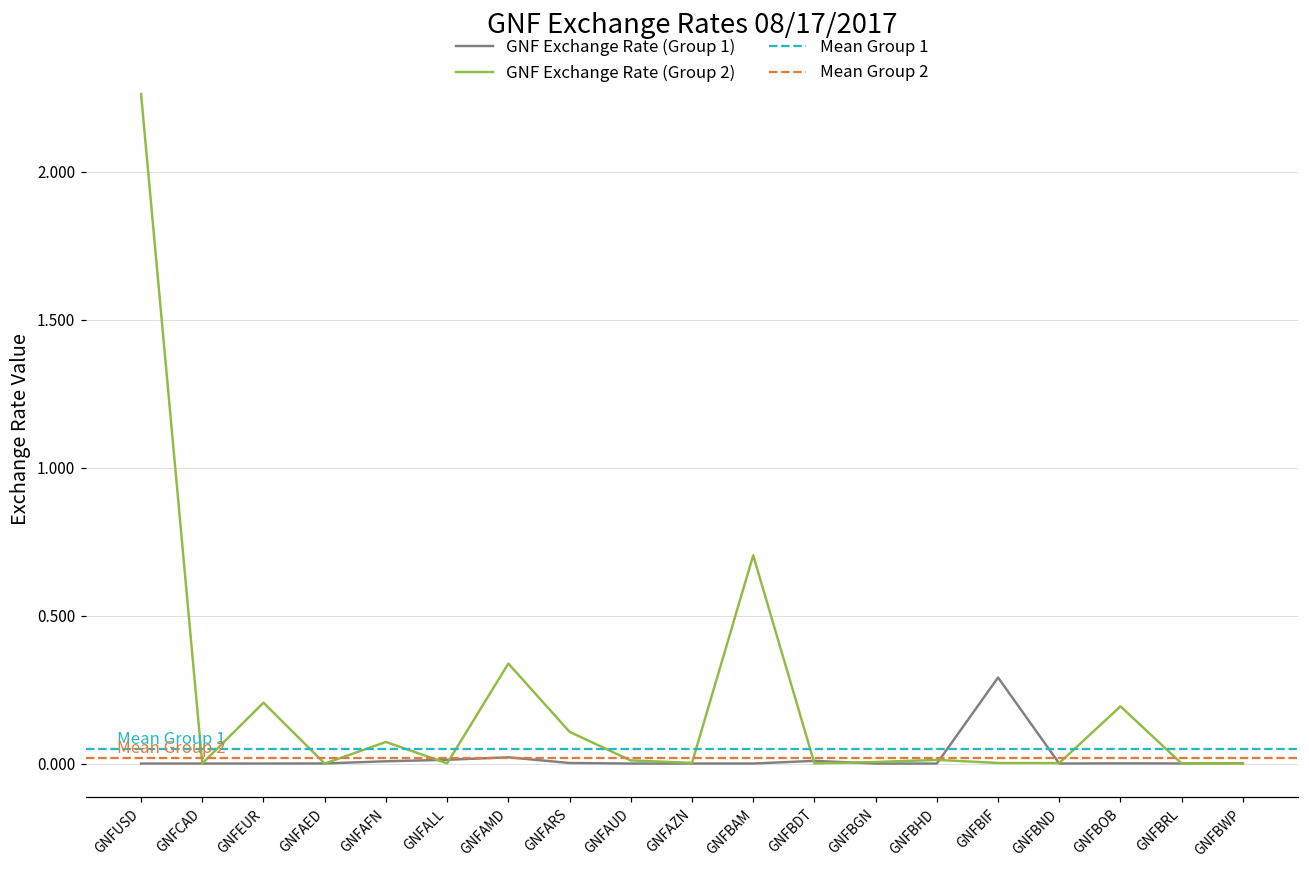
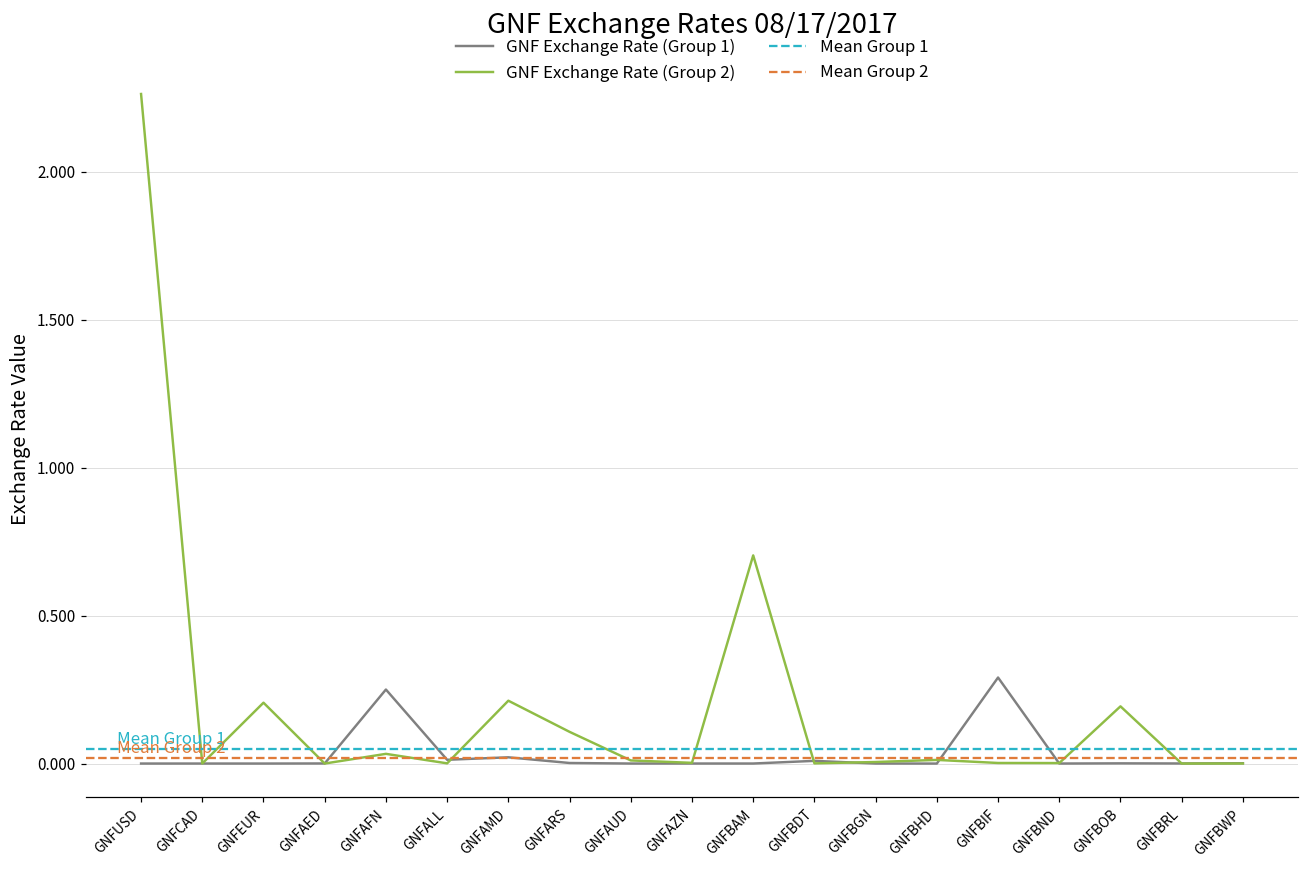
  {
    "GNF Exchange Rate (Group 1)": {
      "GNFEUR": 0.00,
-     "GNFAFN": 0.01,
+     "GNFAFN": 0.25,
      "GNFALL": 0.01,
      "GNFAMD": 0.02,
      "GNFARS": 0.00,
      "GNFAUD": 0.00,
      "GNFBAM": 0.00,
      "GNFBHD": 0.00,
      "GNFBIF": 0.29,
      "GNFBOB": 0.00
    },
    "GNF Exchange Rate (Group 2)": {
      "GNFUSD": 2.26,
      "GNFEUR": 0.21,
-     "GNFAFN": 0.07,
+     "GNFAFN": 0.03,
      "GNFALL": 0.00,
-     "GNFAMD": 0.34,
+     "GNFAMD": 0.21,
      "GNFARS": 0.11,
      "GNFAUD": 0.01,
      "GNFBAM": 0.70,
      "GNFBHD": 0.01,
      "GNFBIF": 0.00,
      "GNFBOB": 0.19
    }
  }
